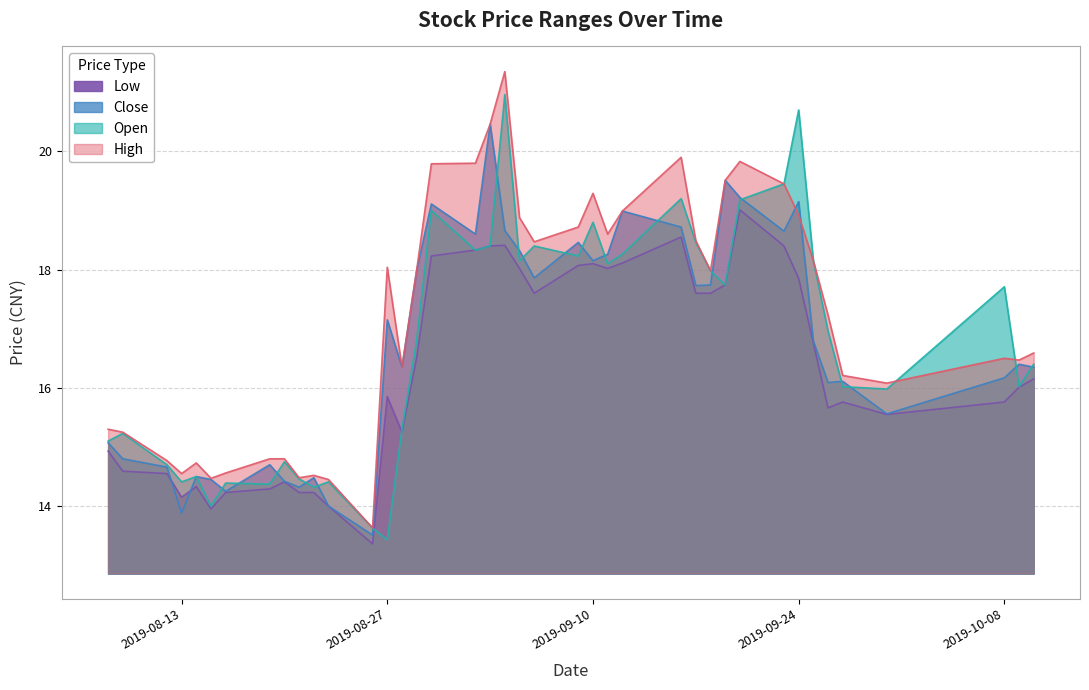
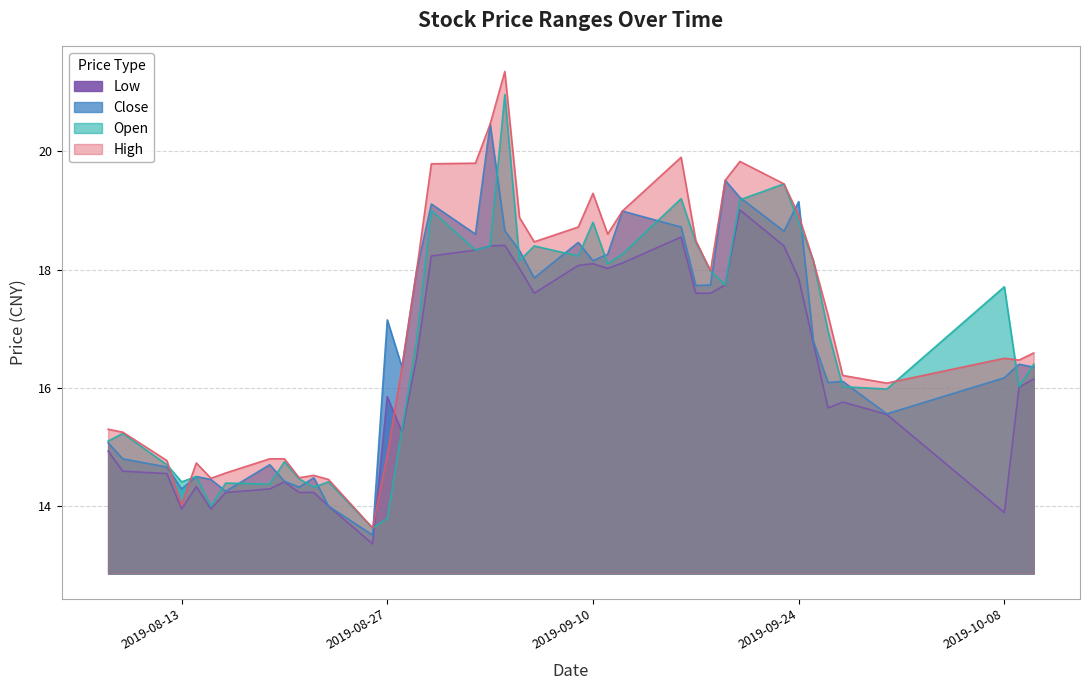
  {
    "Low": {
-     "2019-08-13": 14.2,
+     "2019-08-13": 14.0,
      "2019-08-27": 15.9,
      "2019-09-10": 18.1,
      "2019-09-24": 17.9,
-     "2019-10-08": 15.8
+     "2019-10-08": 13.9
    },
    "Close": {
-     "2019-08-13": 13.9,
+     "2019-08-13": 14.3,
      "2019-08-27": 17.2,
      "2019-09-10": 18.2,
      "2019-09-24": 19.2,
      "2019-10-08": 16.2
    },
    "Open": {
      "2019-08-13": 14.4,
-     "2019-08-27": 13.4,
+     "2019-08-27": 13.8,
      "2019-09-10": 18.8,
-     "2019-09-24": 20.7,
+     "2019-09-24": 18.8,
      "2019-10-08": 17.7
    },
    "High": {
-     "2019-08-13": 14.6,
-     "2019-08-27": 18.0,
+     "2019-08-13": 14.0,
+     "2019-08-27": 14.9,
      "2019-09-10": 19.3,
      "2019-09-24": 18.9,
      "2019-10-08": 16.5
    }
  }
